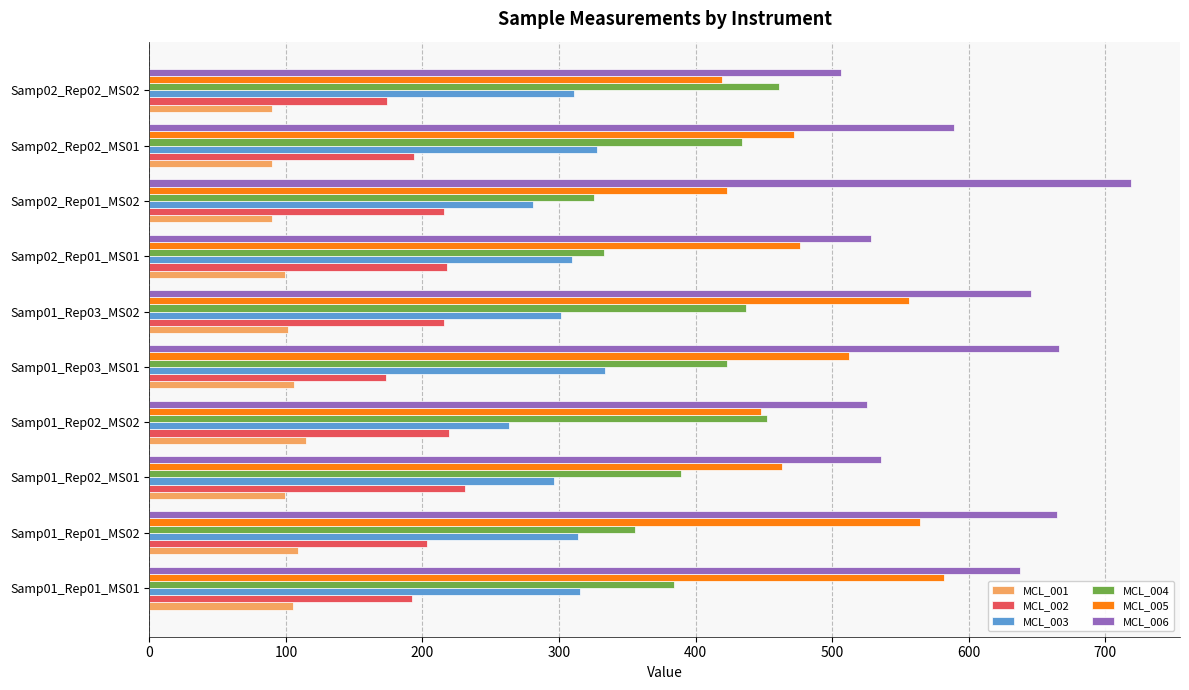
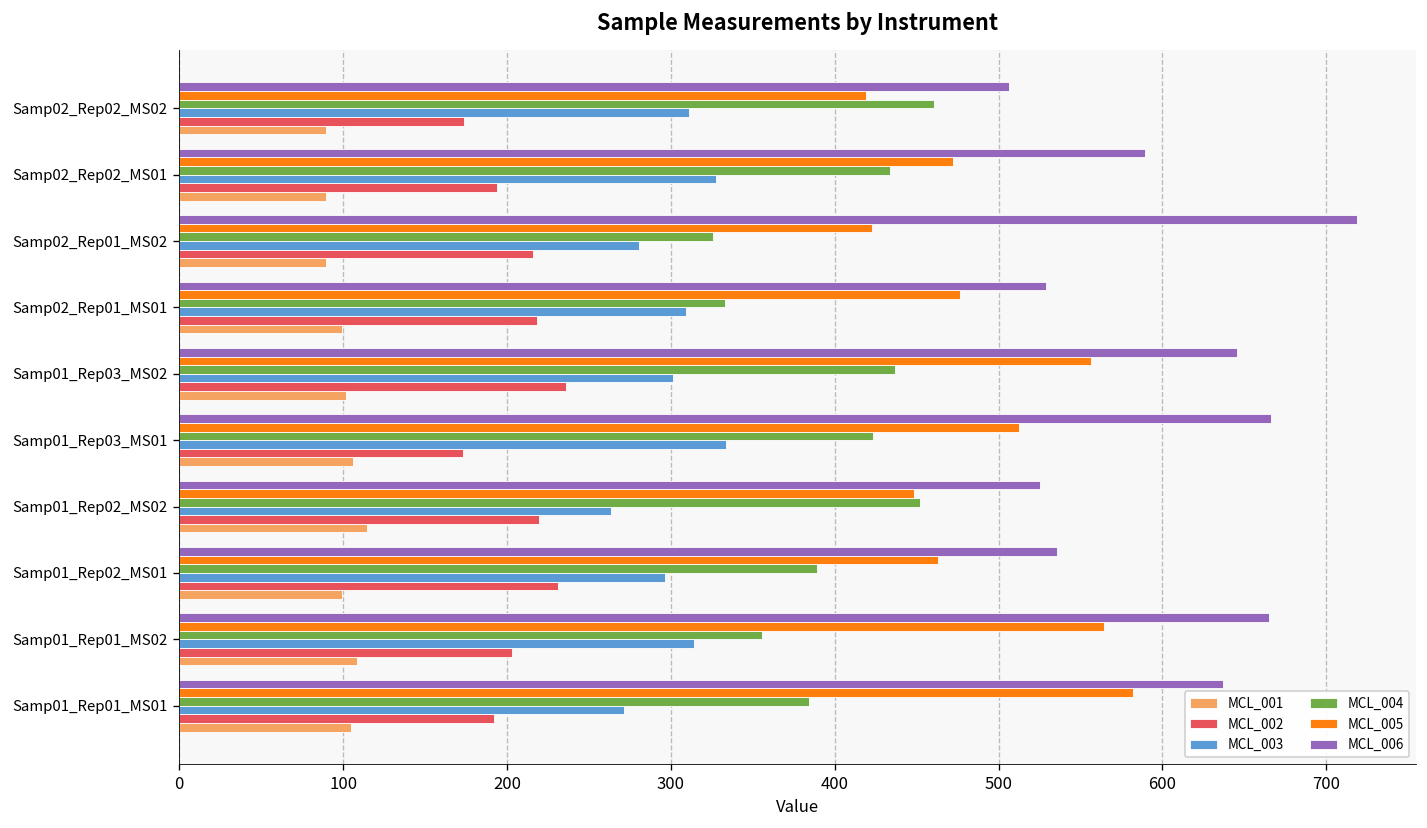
  {
    "MCL_001": {
      "Samp02_Rep02_MS02": 90,
      "Samp02_Rep02_MS01": 90,
      "Samp02_Rep01_MS02": 90,
      "Samp02_Rep01_MS01": 99,
      "Samp01_Rep03_MS02": 102,
      "Samp01_Rep03_MS01": 106,
      "Samp01_Rep02_MS02": 115,
      "Samp01_Rep02_MS01": 100,
      "Samp01_Rep01_MS02": 109,
      "Samp01_Rep01_MS01": 105
    },
    "MCL_002": {
      "Samp02_Rep02_MS02": 174,
      "Samp02_Rep02_MS01": 194,
      "Samp02_Rep01_MS02": 216,
      "Samp02_Rep01_MS01": 218,
-     "Samp01_Rep03_MS02": 216,
+     "Samp01_Rep03_MS02": 236,
      "Samp01_Rep03_MS01": 173,
      "Samp01_Rep02_MS02": 220,
      "Samp01_Rep02_MS01": 231,
      "Samp01_Rep01_MS02": 203,
      "Samp01_Rep01_MS01": 192
    },
    "MCL_003": {
      "Samp02_Rep02_MS02": 311,
      "Samp02_Rep02_MS01": 328,
      "Samp02_Rep01_MS02": 281,
      "Samp02_Rep01_MS01": 309,
      "Samp01_Rep03_MS02": 302,
      "Samp01_Rep03_MS01": 334,
      "Samp01_Rep02_MS02": 264,
      "Samp01_Rep02_MS01": 296,
      "Samp01_Rep01_MS02": 314,
-     "Samp01_Rep01_MS01": 315
+     "Samp01_Rep01_MS01": 271
    },
    "MCL_004": {
      "Samp02_Rep02_MS02": 461,
      "Samp02_Rep02_MS01": 434,
      "Samp02_Rep01_MS02": 326,
      "Samp02_Rep01_MS01": 333,
      "Samp01_Rep03_MS02": 437,
      "Samp01_Rep03_MS01": 423,
      "Samp01_Rep02_MS02": 452,
      "Samp01_Rep02_MS01": 389,
      "Samp01_Rep01_MS02": 356,
      "Samp01_Rep01_MS01": 384
    },
    "MCL_005": {
      "Samp02_Rep02_MS02": 419,
      "Samp02_Rep02_MS01": 472,
      "Samp02_Rep01_MS02": 423,
      "Samp02_Rep01_MS01": 476,
      "Samp01_Rep03_MS02": 556,
      "Samp01_Rep03_MS01": 512,
      "Samp01_Rep02_MS02": 448,
      "Samp01_Rep02_MS01": 463,
      "Samp01_Rep01_MS02": 564,
      "Samp01_Rep01_MS01": 582
    },
    "MCL_006": {
      "Samp02_Rep02_MS02": 507,
      "Samp02_Rep02_MS01": 590,
      "Samp02_Rep01_MS02": 719,
      "Samp02_Rep01_MS01": 529,
      "Samp01_Rep03_MS02": 646,
      "Samp01_Rep03_MS01": 666,
      "Samp01_Rep02_MS02": 525,
      "Samp01_Rep02_MS01": 536,
      "Samp01_Rep01_MS02": 665,
      "Samp01_Rep01_MS01": 637
    }
  }
